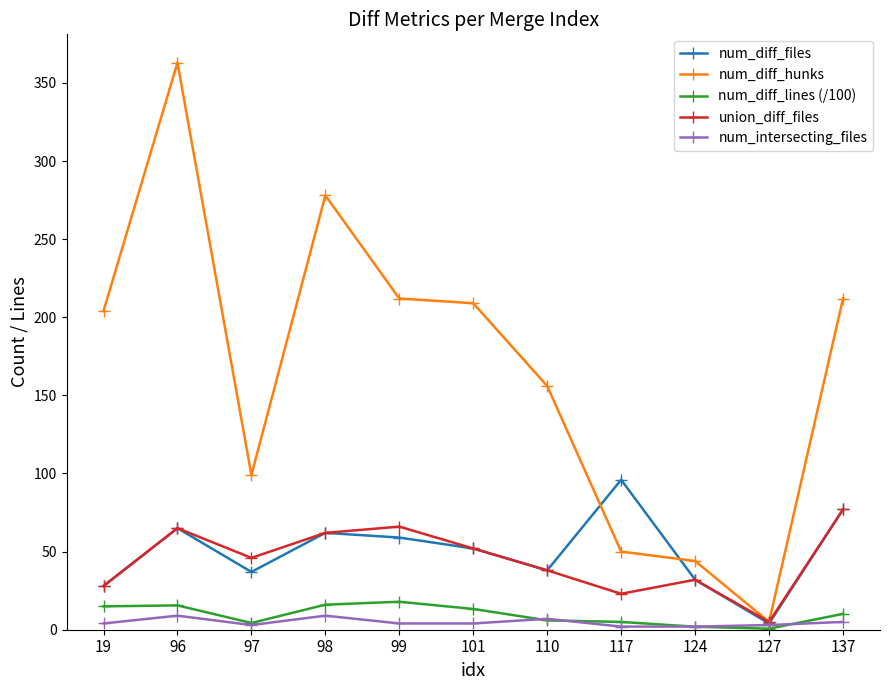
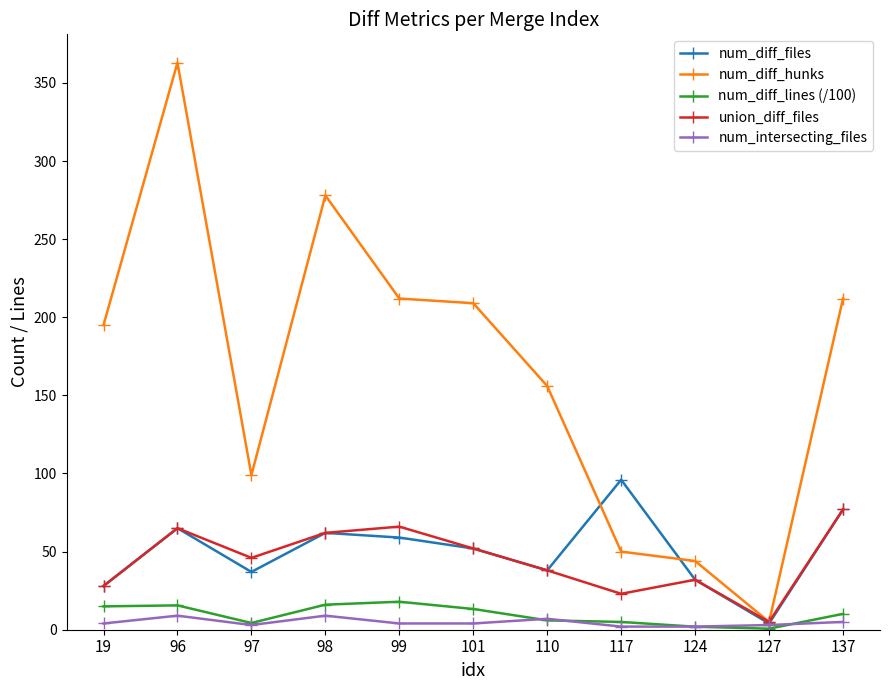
  {
    "num_diff_files": {
      "97": 37,
      "99": 59,
      "117": 96
    },
    "num_diff_hunks": {
-     "19": 204,
+     "19": 195,
      "96": 363,
      "97": 99,
      "98": 278,
      "99": 212,
      "101": 209,
      "110": 156,
      "117": 50,
      "124": 44,
      "137": 212
    },
    "num_diff_lines (/100)": {
      "19": 15,
      "96": 16,
      "98": 16,
      "99": 18,
      "101": 13,
      "117": 5,
      "127": 1,
      "137": 10
    },
    "union_diff_files": {
      "97": 46,
      "99": 66,
      "117": 23
    },
    "num_intersecting_files": {
      "19": 4,
      "96": 9,
      "98": 9,
      "99": 4,
      "101": 4,
      "117": 2,
      "137": 5
    }
  }
